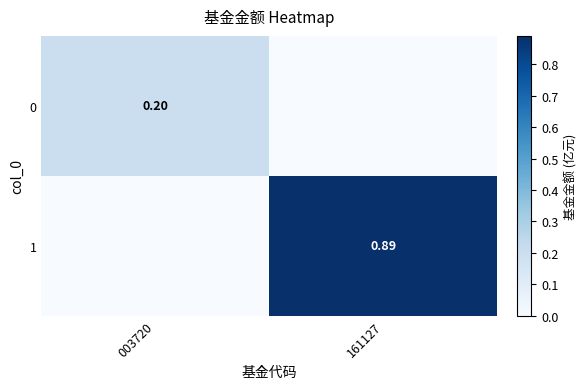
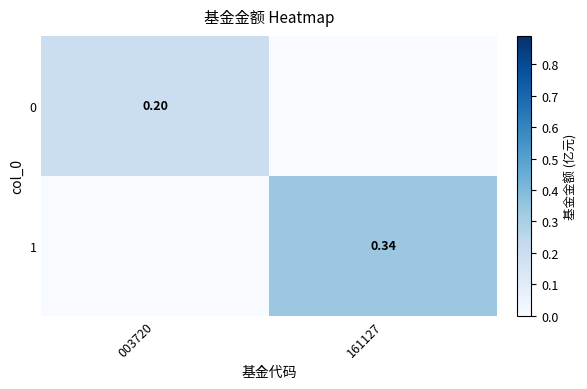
  {
    "0": {
      "003720": 0.20
    },
    "1": {
-     "161127": 0.89
+     "161127": 0.34
    }
  }
